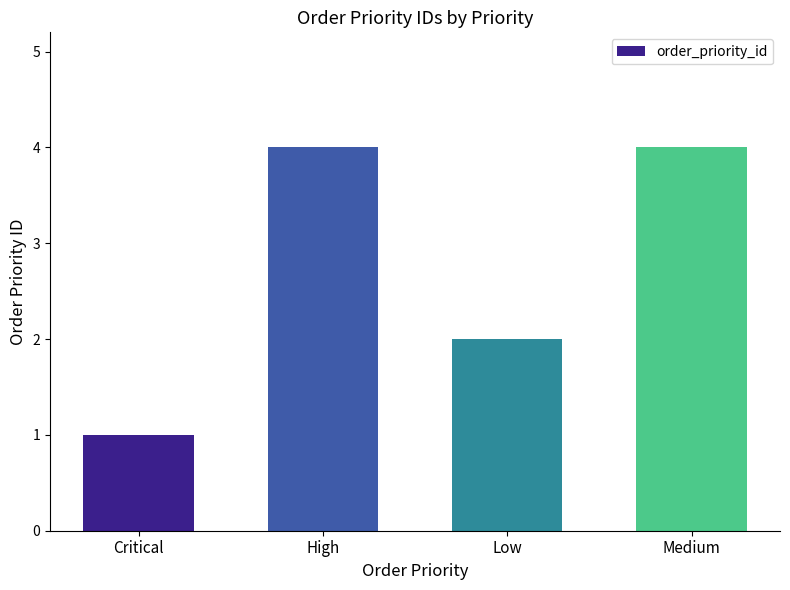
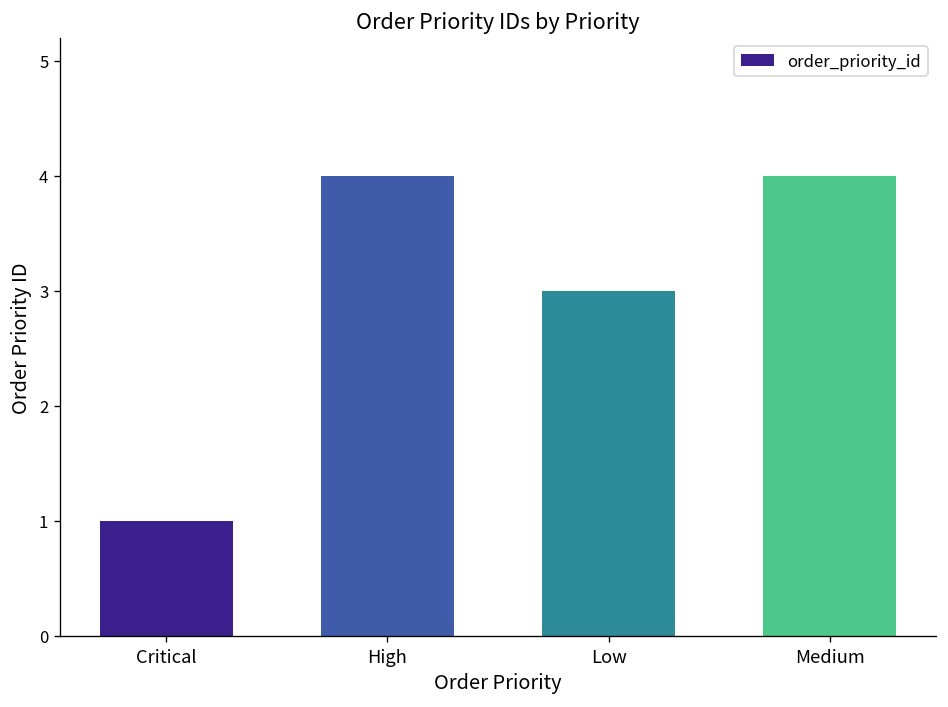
  {
    "Critical": 1,
    "High": 4,
-   "Low": 2,
+   "Low": 3,
    "Medium": 4
  }
